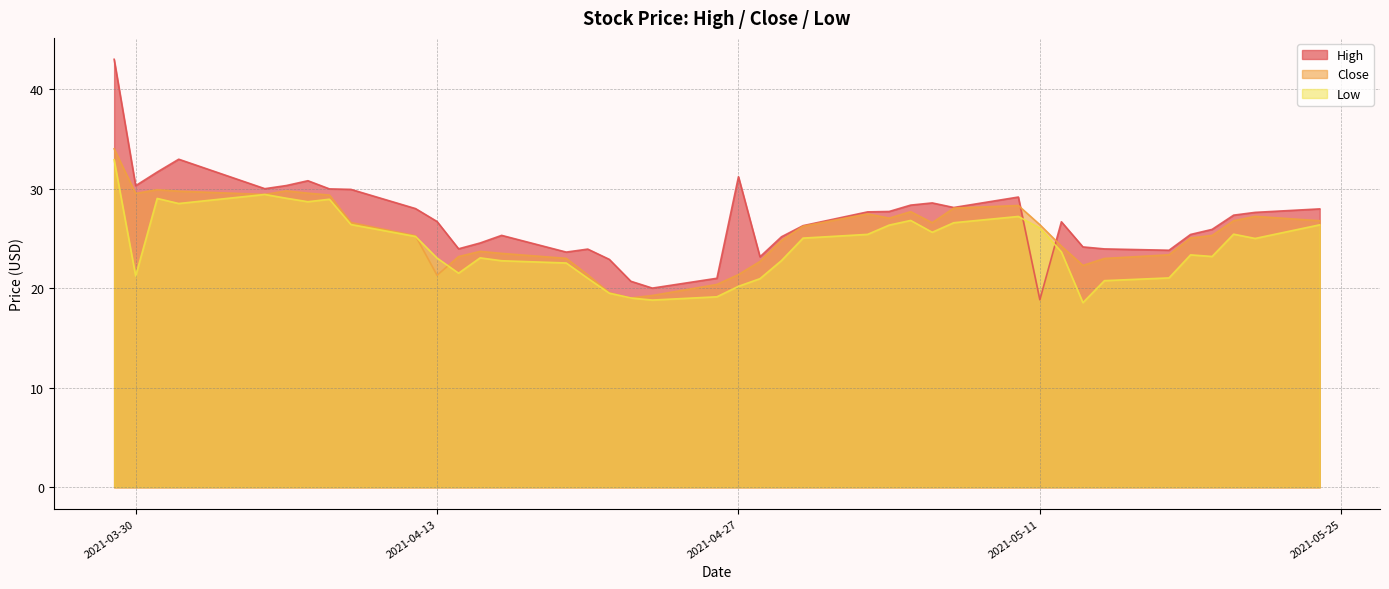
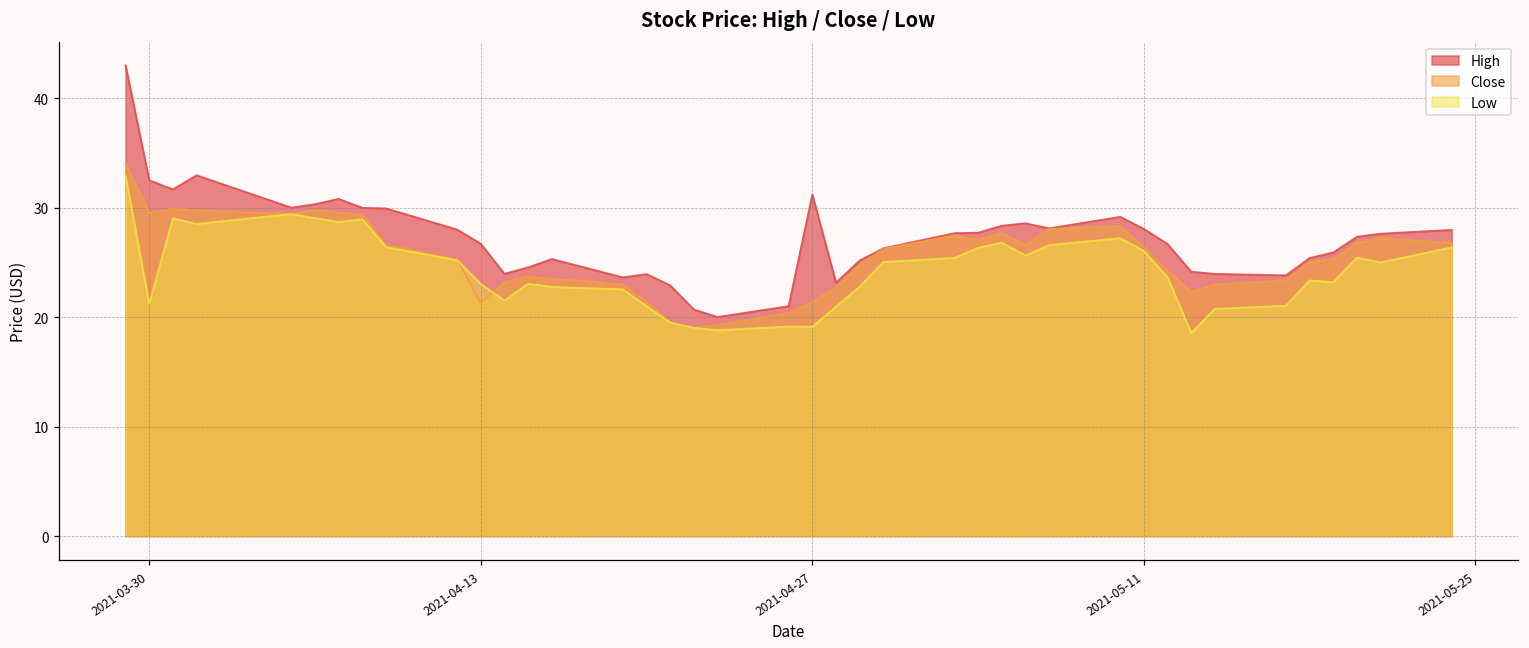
  {
    "High": {
-     "2021-03-30": 30,
+     "2021-03-30": 33,
      "2021-04-13": 27,
      "2021-04-27": 31,
-     "2021-05-11": 19
+     "2021-05-11": 28
    },
    "Close": {
      "2021-03-30": 30,
      "2021-04-13": 21,
      "2021-04-27": 21,
      "2021-05-11": 26
    },
    "Low": {
      "2021-03-30": 21,
      "2021-04-13": 23,
-     "2021-04-27": 20,
+     "2021-04-27": 19,
      "2021-05-11": 26
    }
  }
